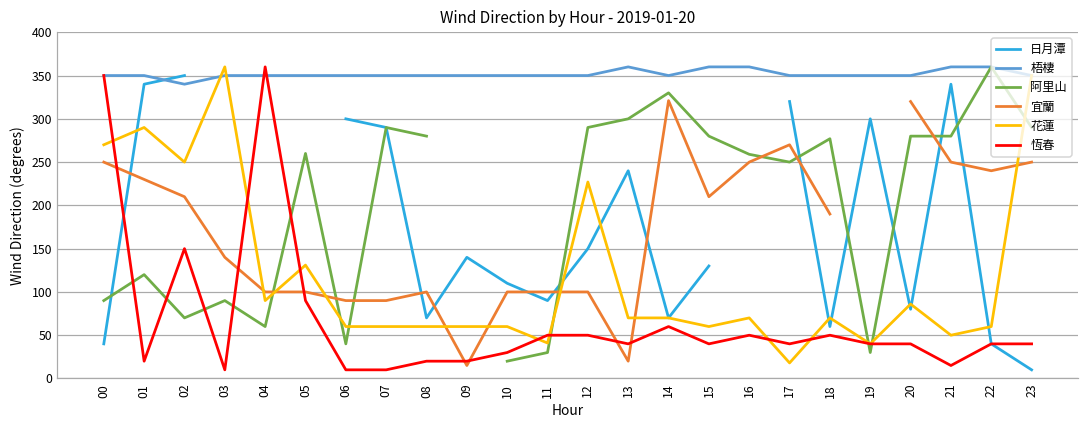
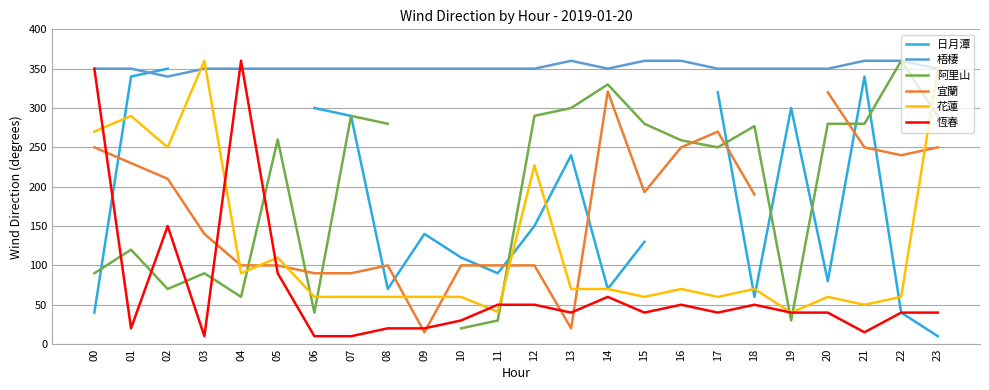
  {
    "阿里山": {
      "00": 90,
      "01": 120,
      "02": 70,
      "03": 90,
      "04": 60,
      "05": 260,
      "06": 40,
      "08": 280,
      "10": 20,
      "11": 30,
      "12": 290,
      "13": 300,
      "14": 330,
      "15": 280,
      "16": 260,
      "17": 250,
      "18": 280,
      "19": 30,
      "20": 280,
      "21": 280
    },
    "宜蘭": {
      "00": 250,
      "01": 230,
      "02": 210,
      "03": 140,
      "04": 100,
      "05": 100,
      "06": 90,
      "07": 90,
      "08": 100,
      "09": 20,
      "10": 100,
      "11": 100,
      "12": 100,
      "13": 20,
      "14": 320,
-     "15": 210,
+     "15": 190,
      "16": 250,
      "17": 270,
      "18": 190,
      "20": 320,
      "21": 250,
      "22": 240,
      "23": 250
    },
    "花蓮": {
      "00": 270,
      "01": 290,
      "02": 250,
      "03": 360,
      "04": 90,
-     "05": 130,
+     "05": 110,
      "06": 60,
      "07": 60,
      "08": 60,
      "09": 60,
      "10": 60,
      "11": 40,
      "12": 230,
      "13": 70,
      "15": 60,
      "16": 70,
-     "17": 20,
+     "17": 60,
      "18": 70,
-     "20": 90,
+     "20": 60,
      "21": 50,
      "22": 60
    },
    "恆春": {
      "01": 20,
      "02": 150,
      "03": 10,
      "04": 360,
      "05": 90,
      "06": 10,
      "07": 10,
      "08": 20,
      "09": 20,
      "10": 30,
      "11": 50,
      "12": 50,
      "13": 40,
      "14": 60,
      "15": 40,
      "16": 50,
      "17": 40,
      "18": 50,
      "20": 40,
      "21": 20,
      "23": 40
    }
  }
